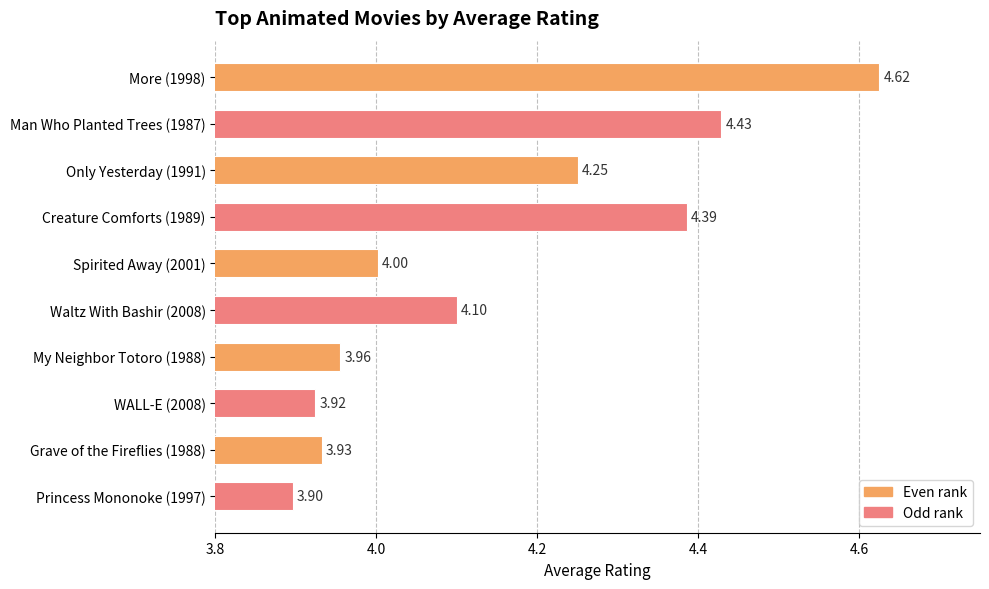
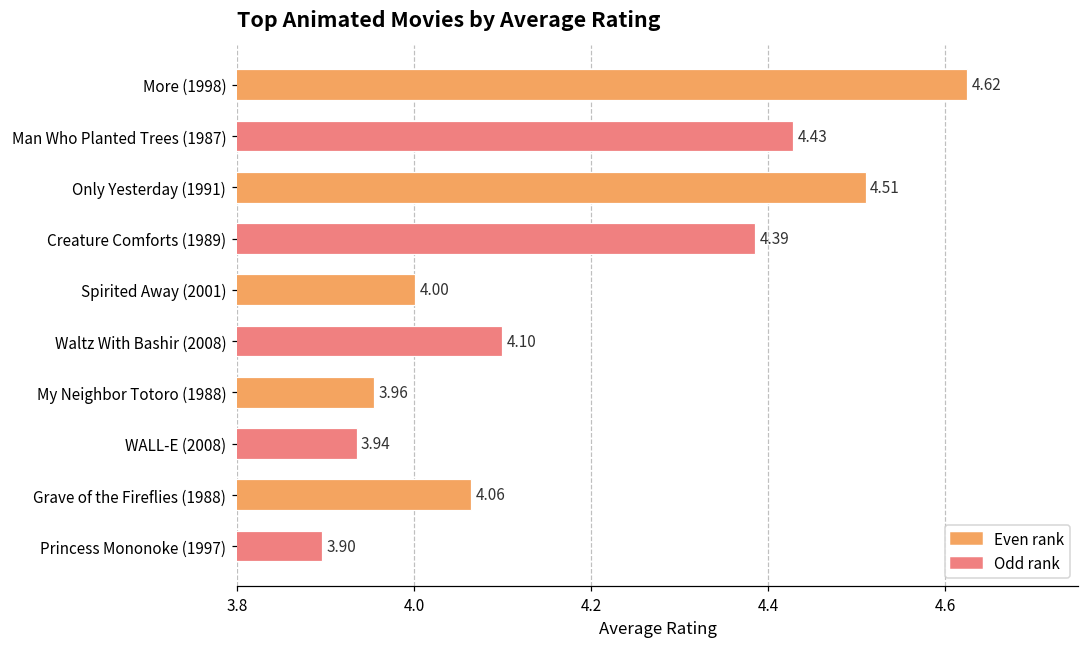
  {
    "More (1998)": 4.62,
    "Man Who Planted Trees (1987)": 4.43,
-   "Only Yesterday (1991)": 4.25,
+   "Only Yesterday (1991)": 4.51,
    "Creature Comforts (1989)": 4.39,
    "Spirited Away (2001)": 4.00,
    "Waltz With Bashir (2008)": 4.10,
    "My Neighbor Totoro (1988)": 3.96,
-   "WALL-E (2008)": 3.92,
-   "Grave of the Fireflies (1988)": 3.93,
+   "WALL-E (2008)": 3.94,
+   "Grave of the Fireflies (1988)": 4.06,
    "Princess Mononoke (1997)": 3.90
  }
